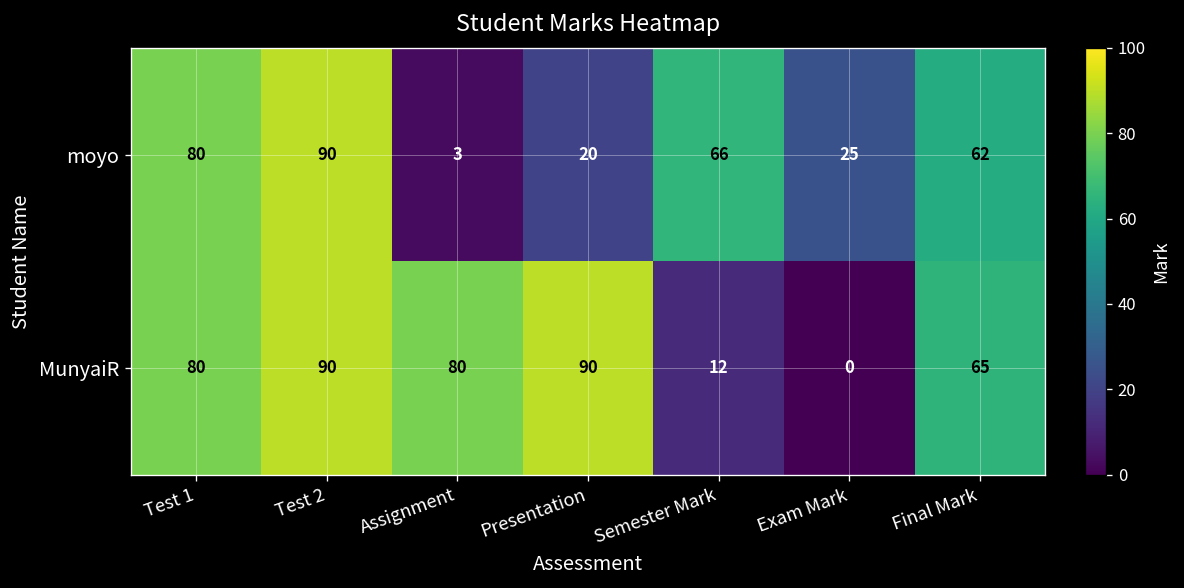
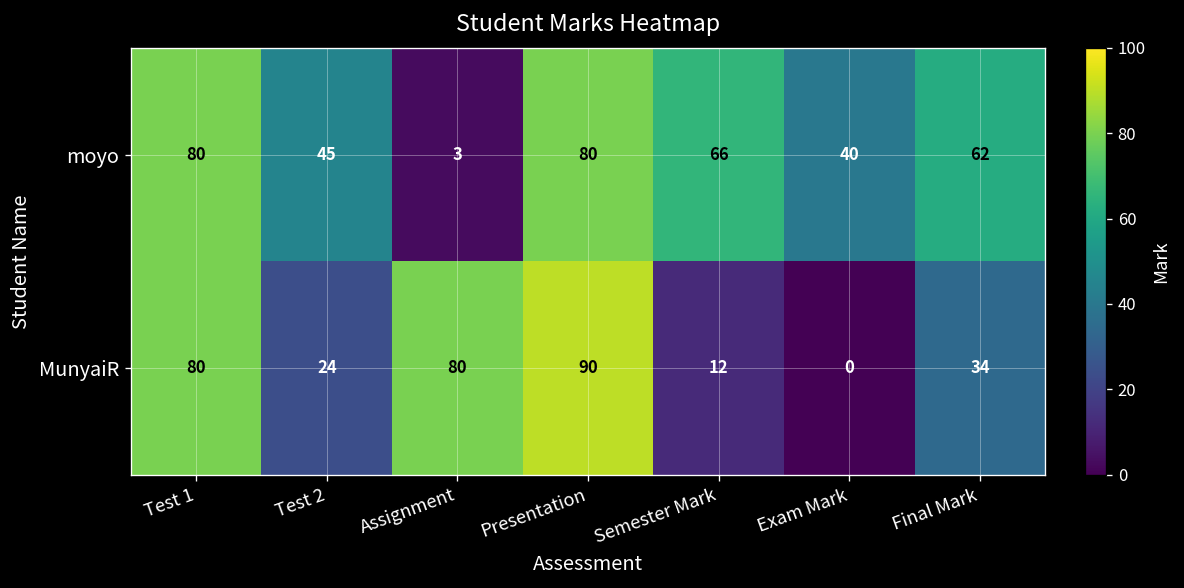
  {
    "moyo": {
      "Test 1": 80,
-     "Test 2": 90,
+     "Test 2": 45,
      "Assignment": 3,
-     "Presentation": 20,
+     "Presentation": 80,
      "Semester Mark": 66,
-     "Exam Mark": 25,
+     "Exam Mark": 40,
      "Final Mark": 62
    },
    "MunyaiR": {
      "Test 1": 80,
-     "Test 2": 90,
+     "Test 2": 24,
      "Assignment": 80,
      "Presentation": 90,
      "Semester Mark": 12,
      "Exam Mark": 0,
-     "Final Mark": 65
+     "Final Mark": 34
    }
  }
